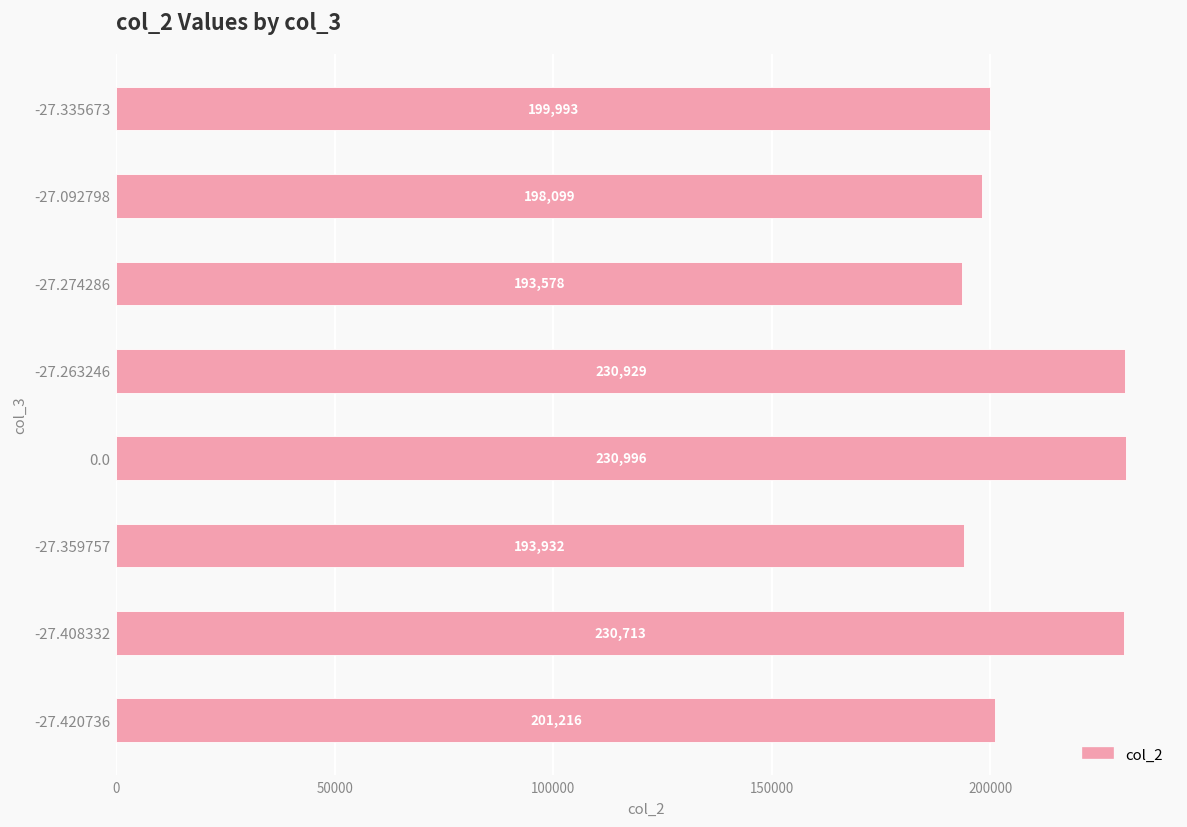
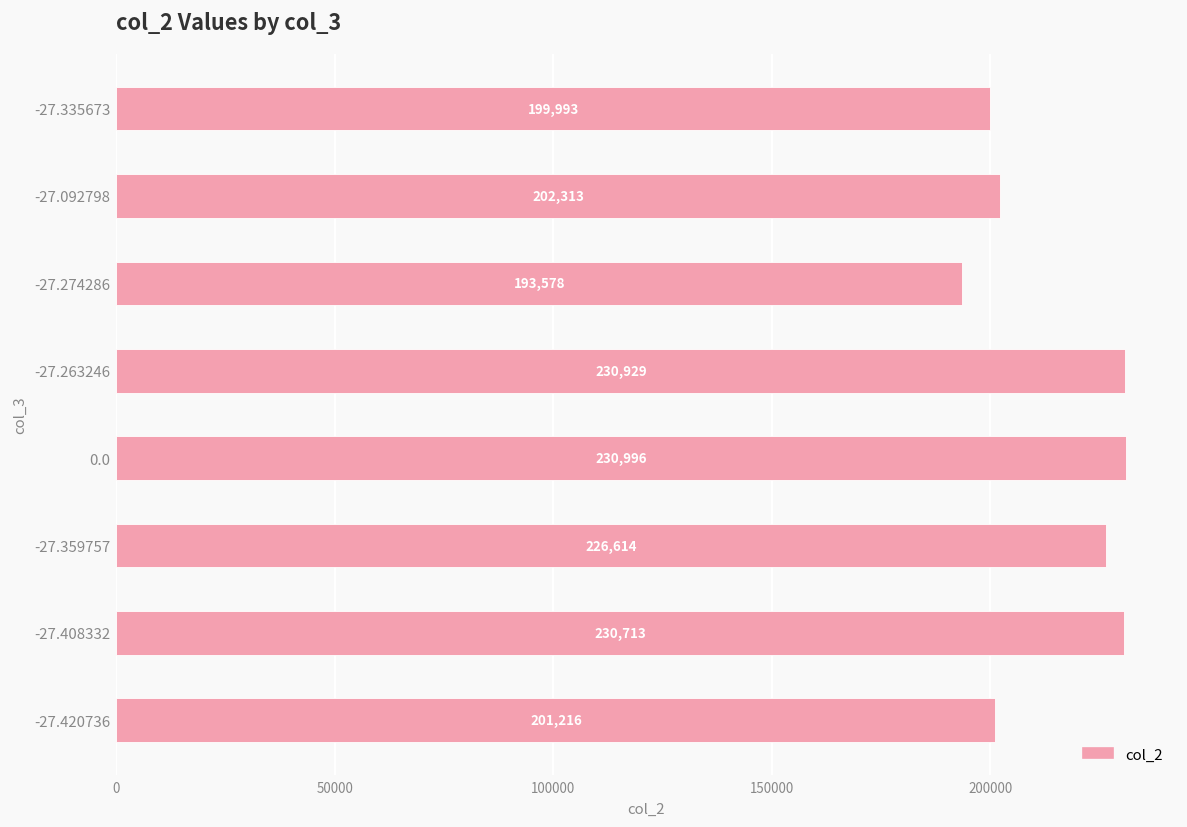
  {
    "-27.335673": "199,993",
-   "-27.092798": "198,099",
+   "-27.092798": "202,313",
    "-27.274286": "193,578",
    "-27.263246": "230,929",
    "0.0": "230,996",
-   "-27.359757": "193,932",
+   "-27.359757": "226,614",
    "-27.408332": "230,713",
    "-27.420736": "201,216"
  }
